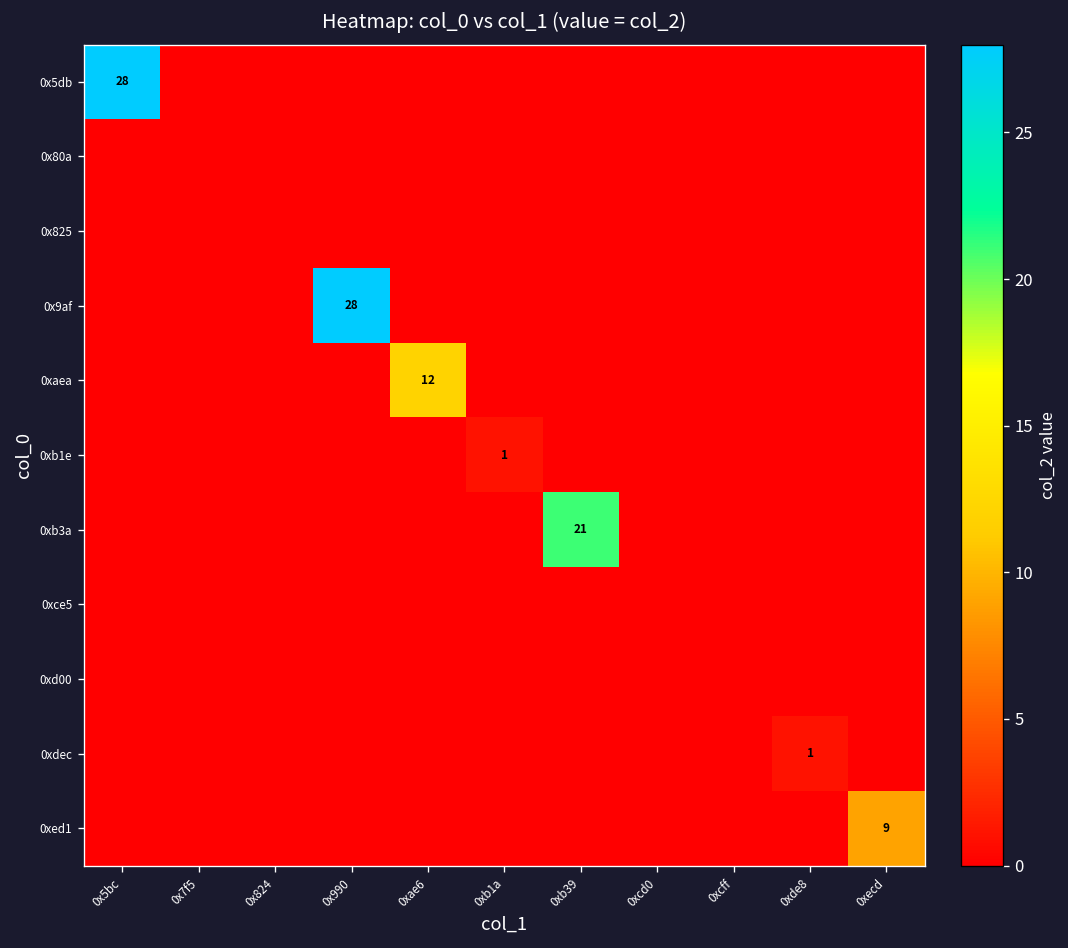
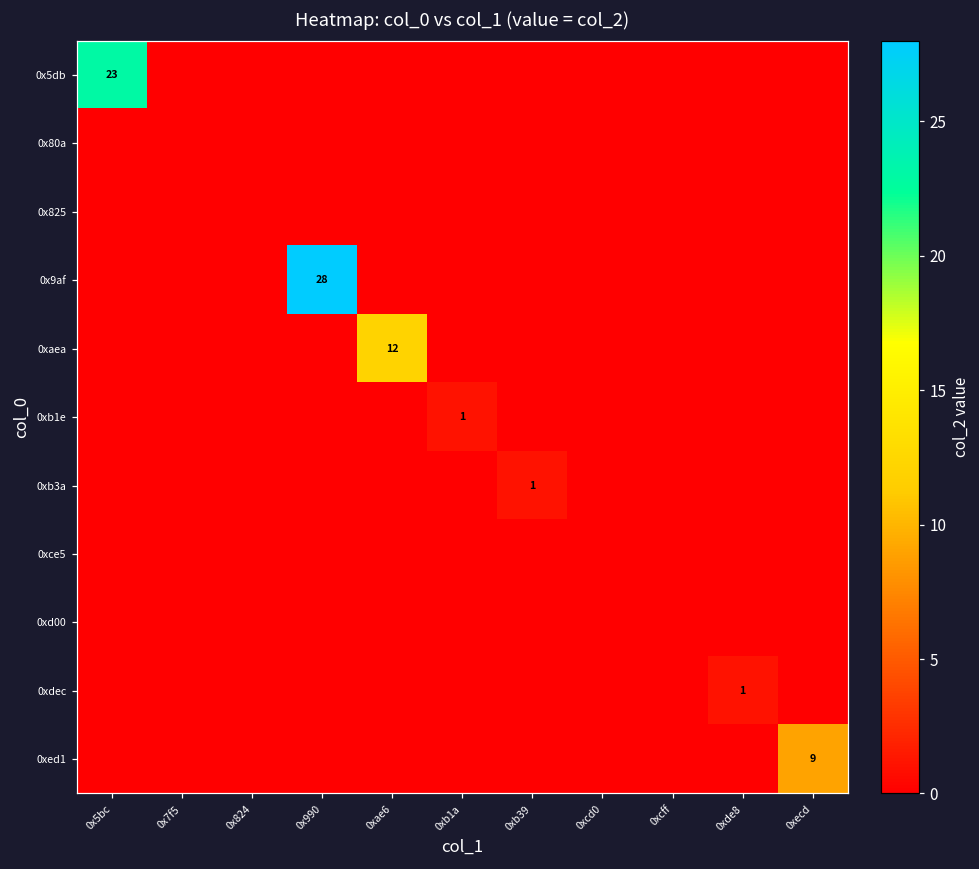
  {
    "0x5db": {
-     "0x5bc": 28
+     "0x5bc": 23
    },
    "0x9af": {
      "0x990": 28
    },
    "0xaea": {
      "0xae6": 12
    },
    "0xb1e": {
      "0xb1a": 1
    },
    "0xb3a": {
-     "0xb39": 21
+     "0xb39": 1
    },
    "0xdec": {
      "0xde8": 1
    },
    "0xed1": {
      "0xecd": 9
    }
  }
